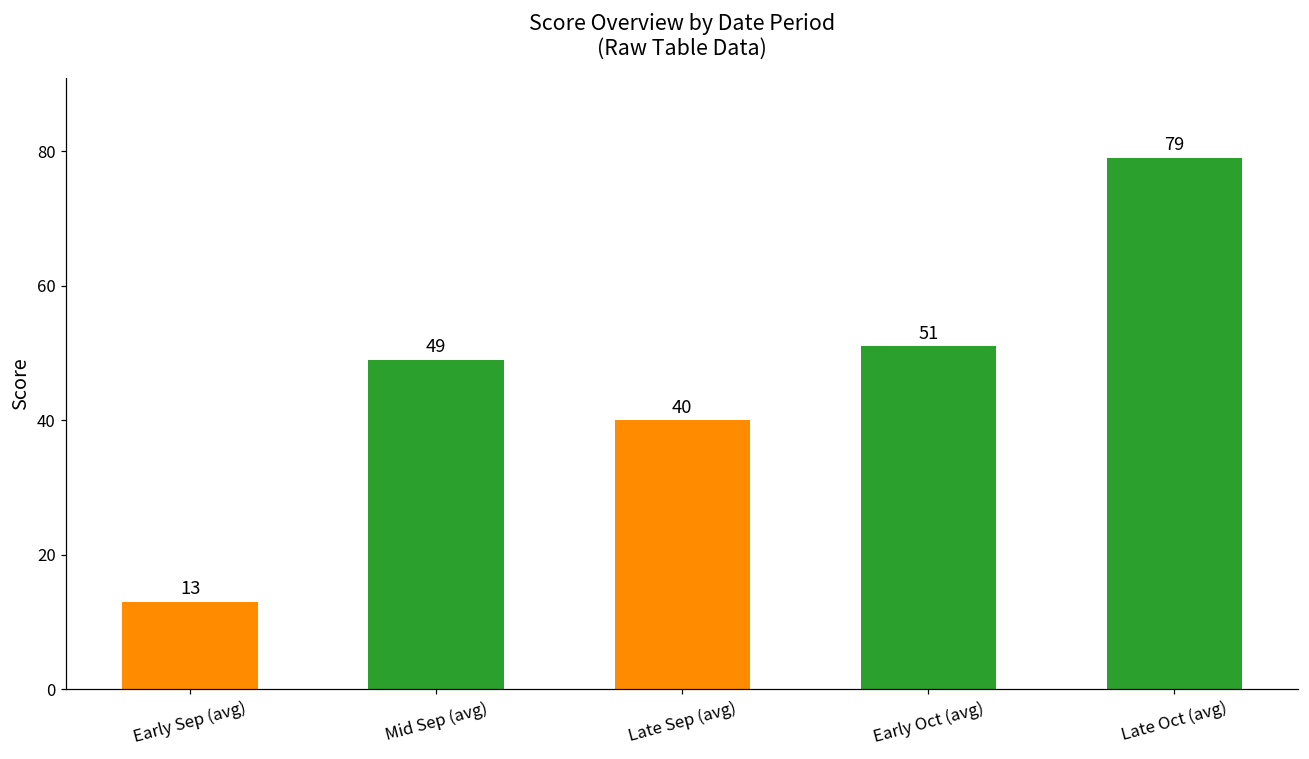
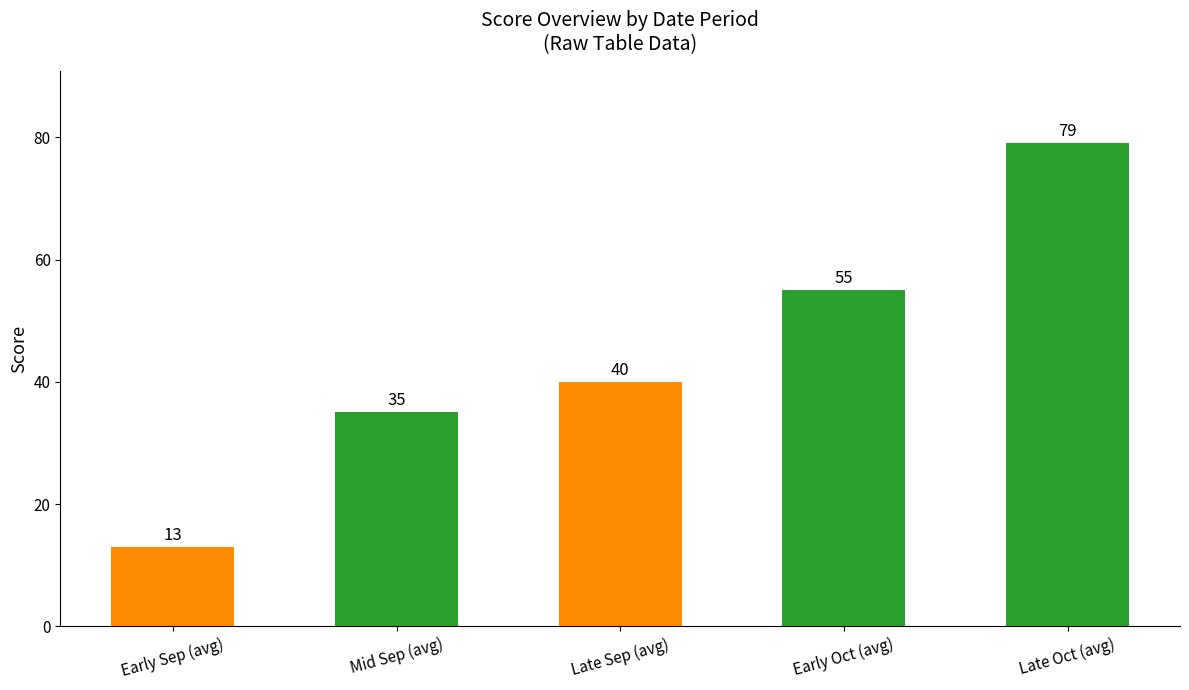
  {
    "Early Sep (avg)": 13,
-   "Mid Sep (avg)": 49,
+   "Mid Sep (avg)": 35,
    "Late Sep (avg)": 40,
-   "Early Oct (avg)": 51,
+   "Early Oct (avg)": 55,
    "Late Oct (avg)": 79
  }
